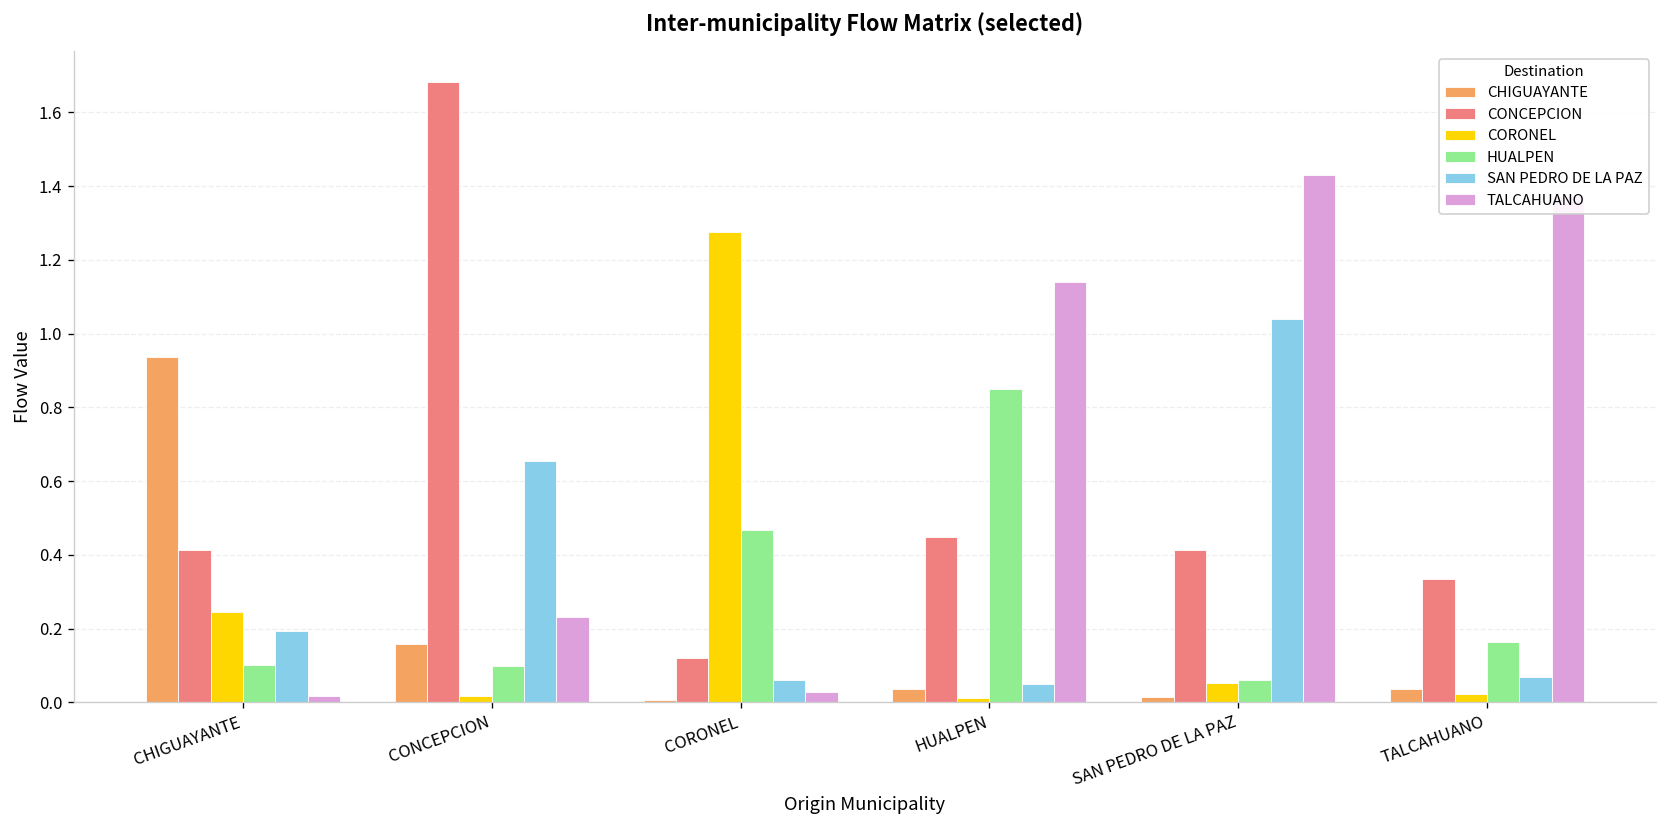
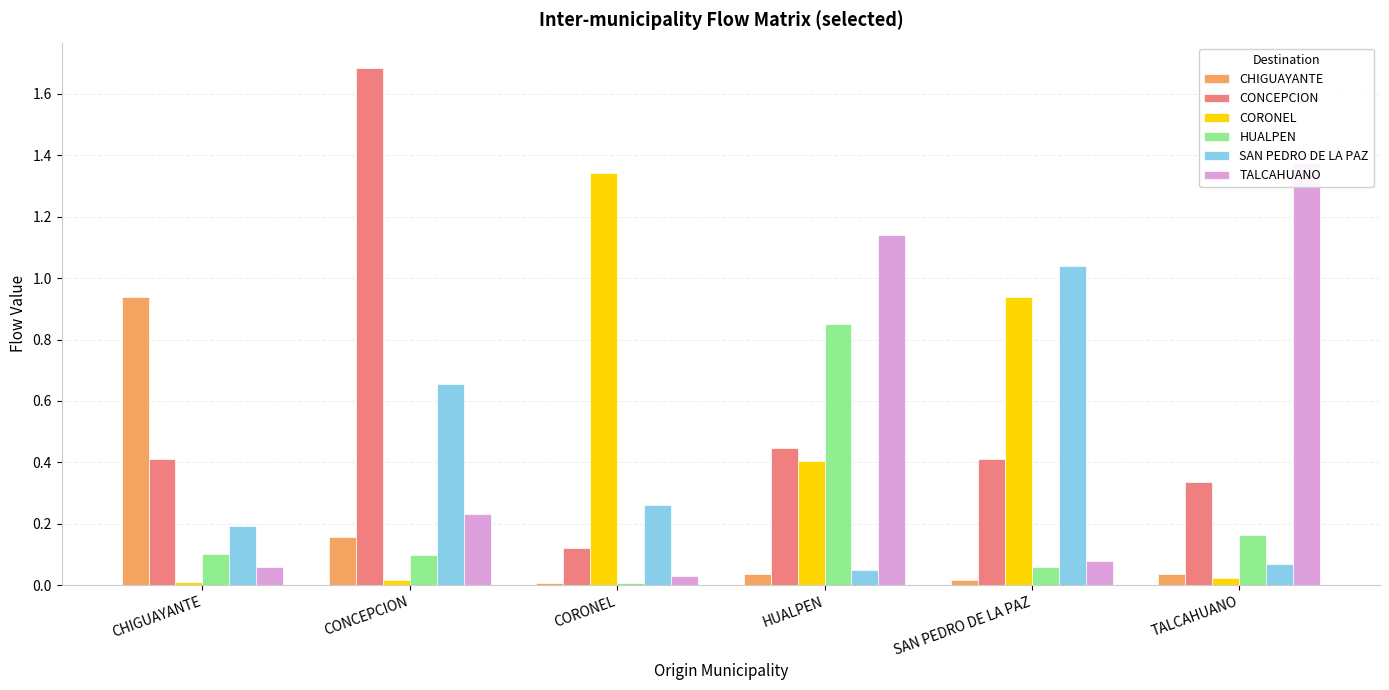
  {
    "CORONEL": {
-     "CHIGUAYANTE": 0.25,
+     "CHIGUAYANTE": 0.01,
      "CONCEPCION": 0.02,
-     "CORONEL": 1.27,
-     "HUALPEN": 0.01,
-     "SAN PEDRO DE LA PAZ": 0.05,
+     "CORONEL": 1.34,
+     "HUALPEN": 0.40,
+     "SAN PEDRO DE LA PAZ": 0.94,
      "TALCAHUANO": 0.02
    },
    "HUALPEN": {
      "CHIGUAYANTE": 0.10,
      "CONCEPCION": 0.10,
-     "CORONEL": 0.47,
+     "CORONEL": 0.01,
      "HUALPEN": 0.85,
      "SAN PEDRO DE LA PAZ": 0.06,
      "TALCAHUANO": 0.16
    },
    "SAN PEDRO DE LA PAZ": {
      "CHIGUAYANTE": 0.19,
      "CONCEPCION": 0.66,
-     "CORONEL": 0.06,
+     "CORONEL": 0.26,
      "HUALPEN": 0.05,
      "SAN PEDRO DE LA PAZ": 1.04,
      "TALCAHUANO": 0.07
    },
    "TALCAHUANO": {
-     "CHIGUAYANTE": 0.02,
+     "CHIGUAYANTE": 0.06,
      "CONCEPCION": 0.23,
      "CORONEL": 0.03,
      "HUALPEN": 1.14,
-     "SAN PEDRO DE LA PAZ": 1.43
+     "SAN PEDRO DE LA PAZ": 0.08
    }
  }
